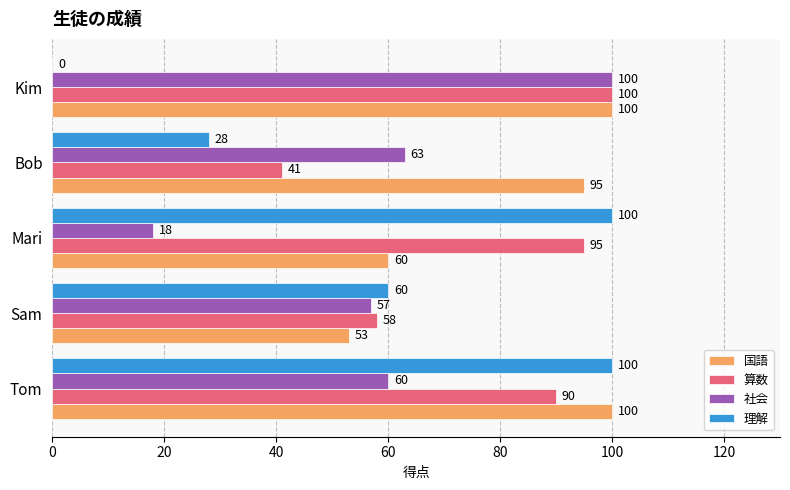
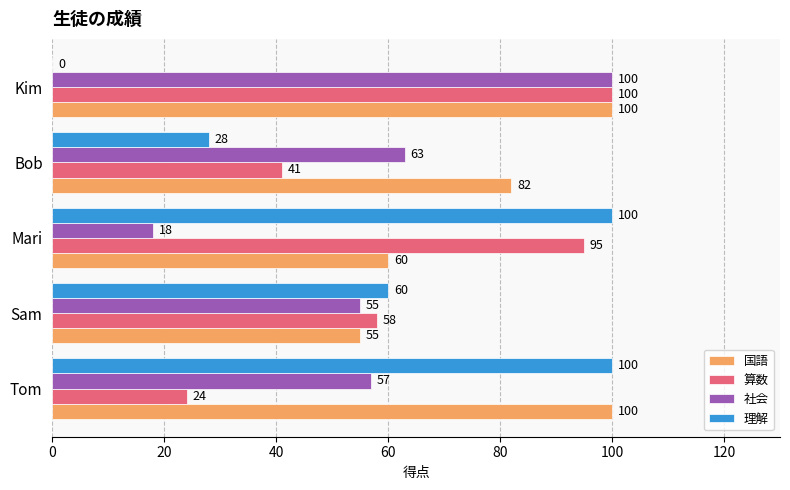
  {
    "国語": {
      "Kim": 100,
-     "Bob": 95,
+     "Bob": 82,
      "Mari": 60,
-     "Sam": 53,
+     "Sam": 55,
      "Tom": 100
    },
    "算数": {
      "Kim": 100,
      "Bob": 41,
      "Mari": 95,
      "Sam": 58,
-     "Tom": 90
+     "Tom": 24
    },
    "社会": {
      "Kim": 100,
      "Bob": 63,
      "Mari": 18,
-     "Sam": 57,
-     "Tom": 60
+     "Sam": 55,
+     "Tom": 57
    },
    "理解": {
      "Kim": 0,
      "Bob": 28,
      "Mari": 100,
      "Sam": 60,
      "Tom": 100
    }
  }
